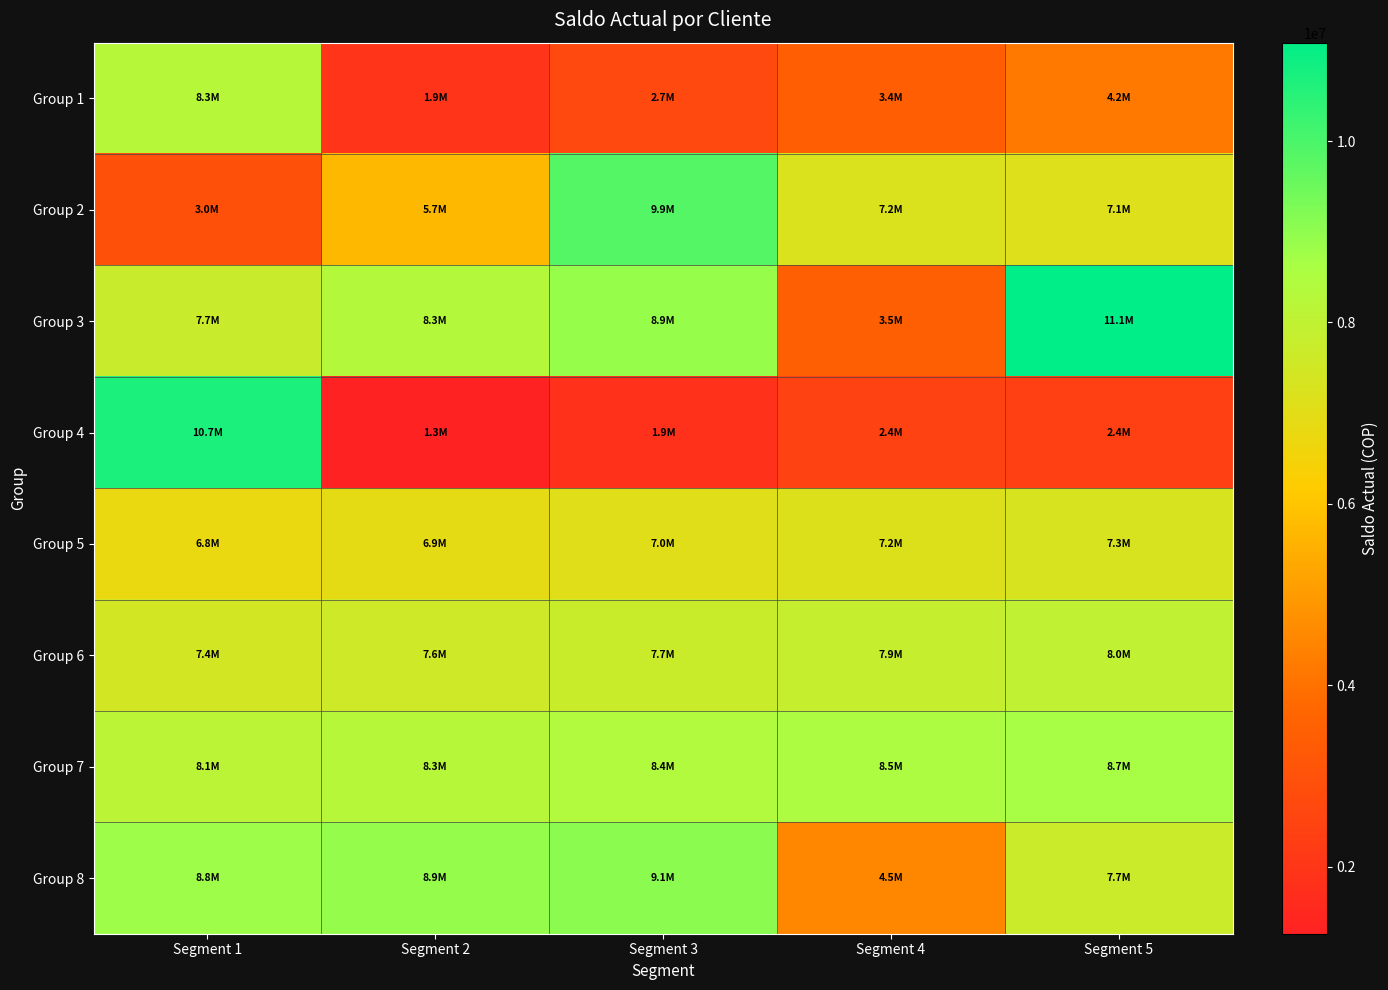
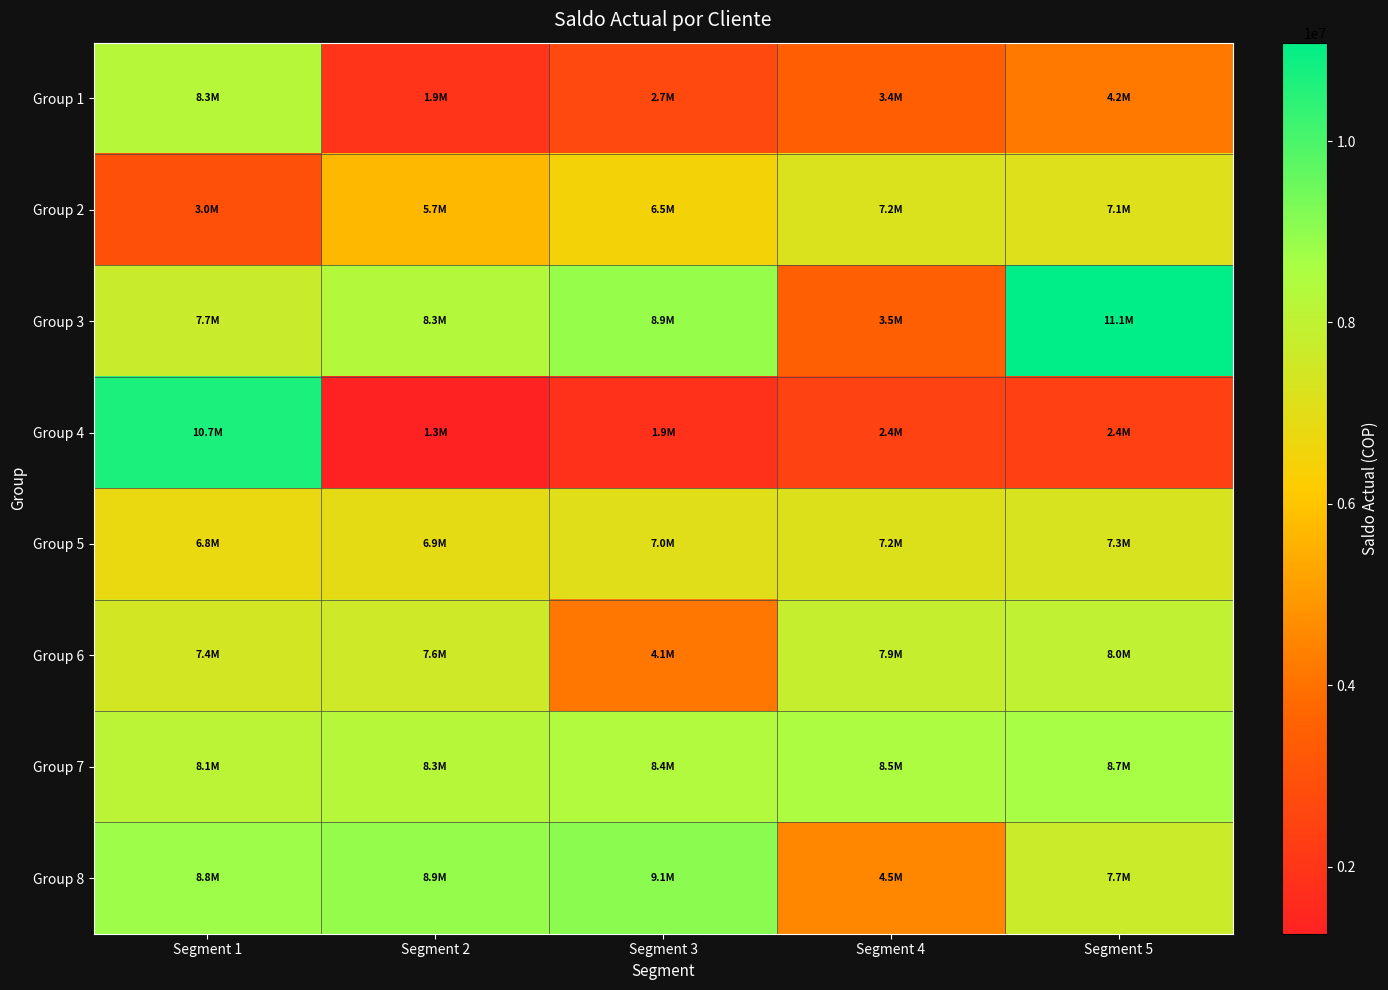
  {
    "Group 1": {
      "Segment 1": "8.3M",
      "Segment 2": "1.9M",
      "Segment 3": "2.7M",
      "Segment 4": "3.4M",
      "Segment 5": "4.2M"
    },
    "Group 2": {
      "Segment 1": "3.0M",
      "Segment 2": "5.7M",
-     "Segment 3": "9.9M",
+     "Segment 3": "6.5M",
      "Segment 4": "7.2M",
      "Segment 5": "7.1M"
    },
    "Group 3": {
      "Segment 1": "7.7M",
      "Segment 2": "8.3M",
      "Segment 3": "8.9M",
      "Segment 4": "3.5M",
      "Segment 5": "11.1M"
    },
    "Group 4": {
      "Segment 1": "10.7M",
      "Segment 2": "1.3M",
      "Segment 3": "1.9M",
      "Segment 4": "2.4M",
      "Segment 5": "2.4M"
    },
    "Group 5": {
      "Segment 1": "6.8M",
      "Segment 2": "6.9M",
      "Segment 3": "7.0M",
      "Segment 4": "7.2M",
      "Segment 5": "7.3M"
    },
    "Group 6": {
      "Segment 1": "7.4M",
      "Segment 2": "7.6M",
-     "Segment 3": "7.7M",
+     "Segment 3": "4.1M",
      "Segment 4": "7.9M",
      "Segment 5": "8.0M"
    },
    "Group 7": {
      "Segment 1": "8.1M",
      "Segment 2": "8.3M",
      "Segment 3": "8.4M",
      "Segment 4": "8.5M",
      "Segment 5": "8.7M"
    },
    "Group 8": {
      "Segment 1": "8.8M",
      "Segment 2": "8.9M",
      "Segment 3": "9.1M",
      "Segment 4": "4.5M",
      "Segment 5": "7.7M"
    }
  }
